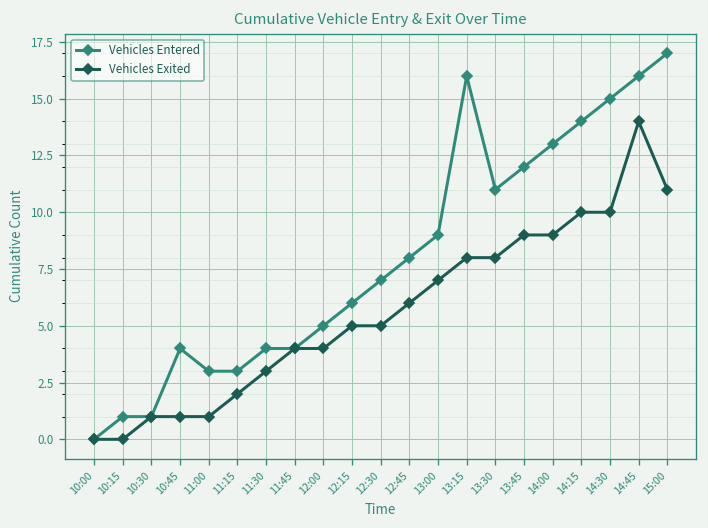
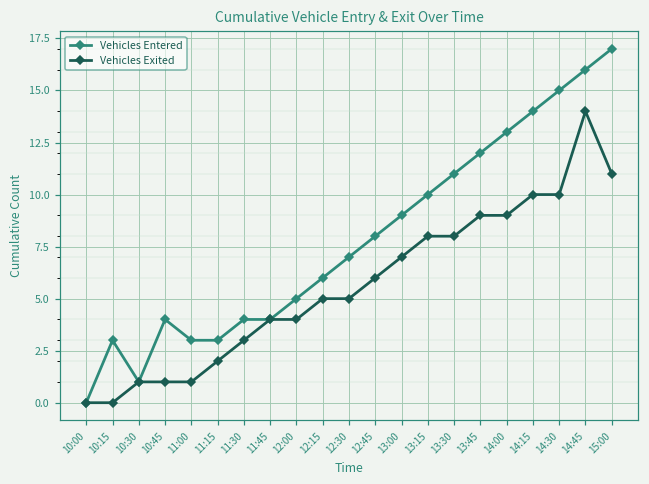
  {
    "Vehicles Entered": {
-     "10:15": 1,
+     "10:15": 3,
      "10:45": 4,
      "11:00": 3,
      "11:15": 3,
      "11:30": 4,
      "12:00": 5,
      "12:15": 6,
      "12:30": 7,
      "12:45": 8,
      "13:00": 9,
-     "13:15": 16,
+     "13:15": 10,
      "13:30": 11,
      "13:45": 12,
      "14:00": 13,
      "14:15": 14,
      "14:30": 15,
      "14:45": 16,
      "15:00": 17
    },
    "Vehicles Exited": {
      "10:15": 0,
      "10:45": 1,
      "11:00": 1,
      "11:15": 2,
      "11:30": 3,
      "12:00": 4,
      "12:15": 5,
      "12:30": 5,
      "12:45": 6,
      "13:00": 7,
      "13:15": 8,
      "13:30": 8,
      "13:45": 9,
      "14:00": 9,
      "14:15": 10,
      "14:30": 10,
      "14:45": 14,
      "15:00": 11
    }
  }
